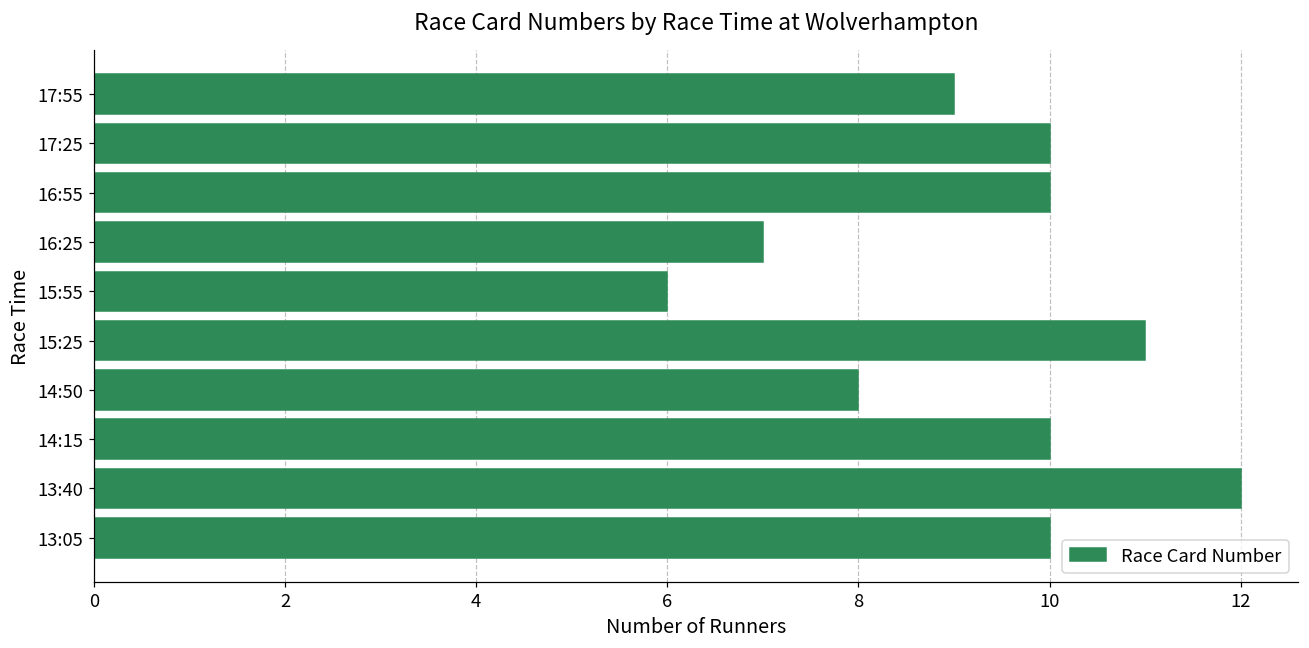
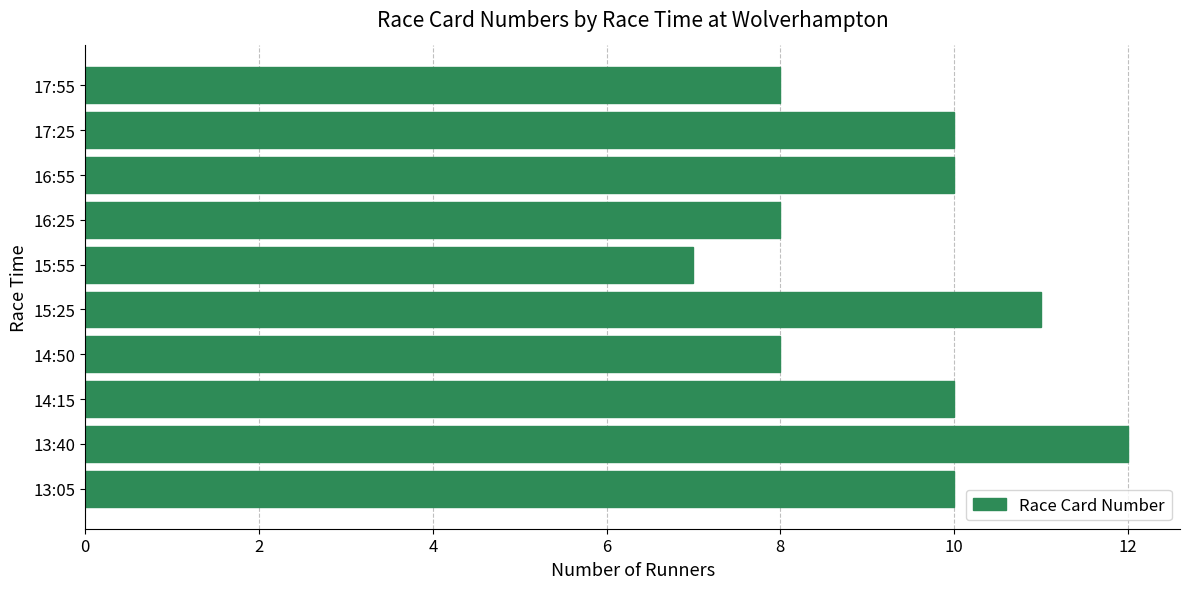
  {
-   "17:55": 9,
+   "17:55": 8,
    "17:25": 10,
    "16:55": 10,
-   "16:25": 7,
-   "15:55": 6,
+   "16:25": 8,
+   "15:55": 7,
    "15:25": 11,
    "14:50": 8,
    "14:15": 10,
    "13:40": 12,
    "13:05": 10
  }
